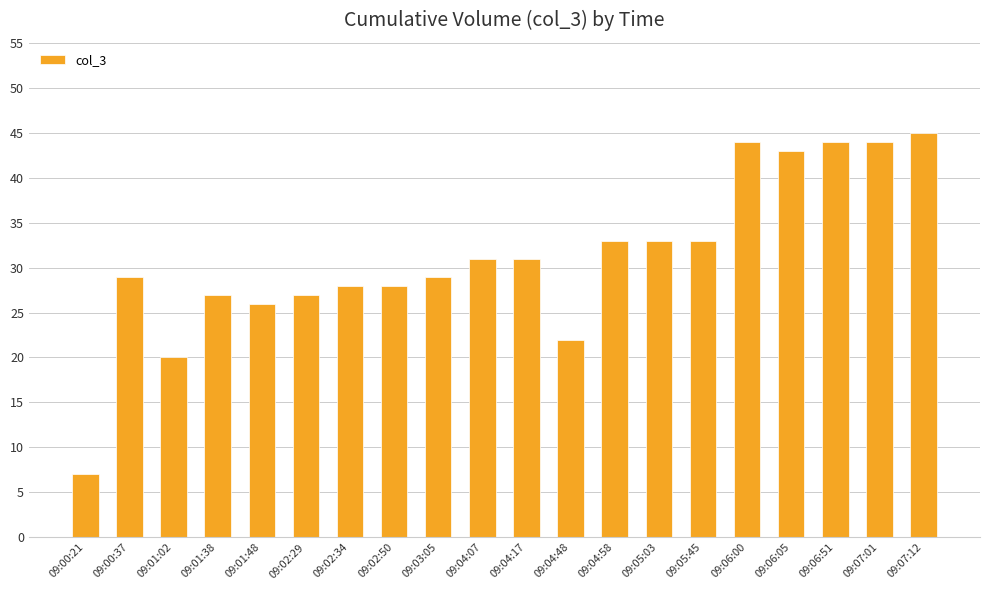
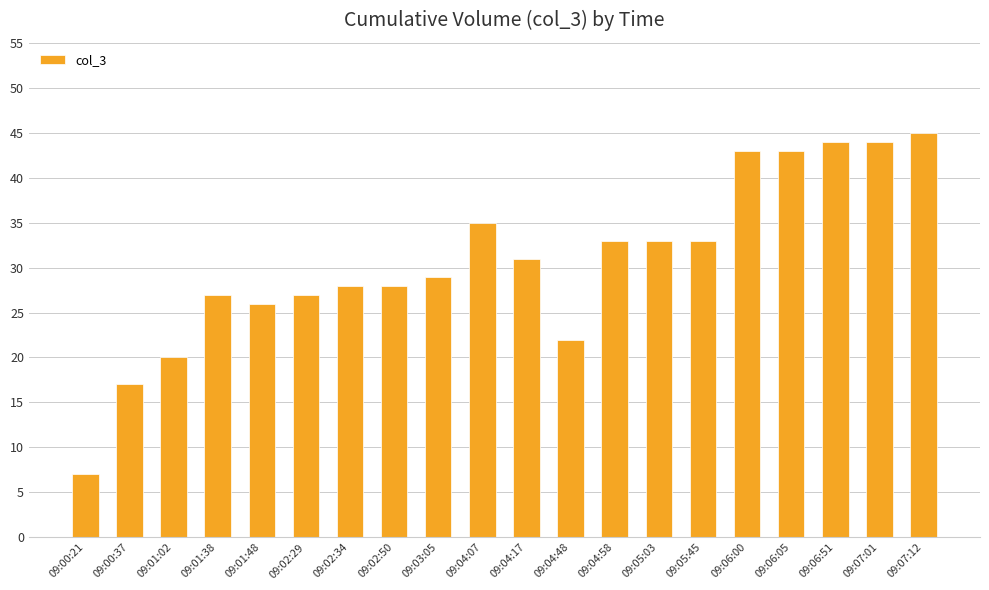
  {
    "09:00:21": 7,
-   "09:00:37": 29,
+   "09:00:37": 17,
    "09:01:02": 20,
    "09:01:38": 27,
    "09:01:48": 26,
    "09:02:29": 27,
    "09:02:34": 28,
    "09:02:50": 28,
    "09:03:05": 29,
-   "09:04:07": 31,
+   "09:04:07": 35,
    "09:04:17": 31,
    "09:04:48": 22,
    "09:04:58": 33,
    "09:05:03": 33,
    "09:05:45": 33,
-   "09:06:00": 44,
+   "09:06:00": 43,
    "09:06:05": 43,
    "09:06:51": 44,
    "09:07:01": 44,
    "09:07:12": 45
  }
